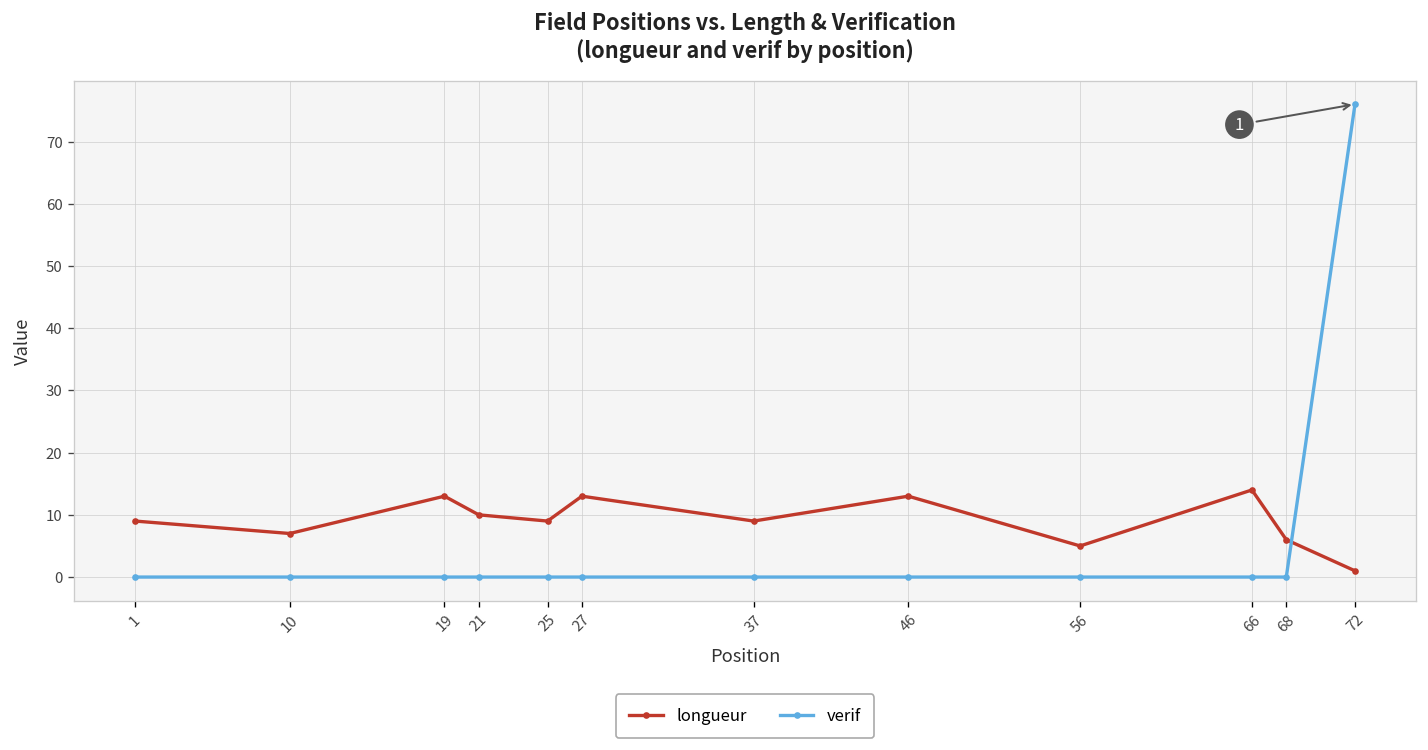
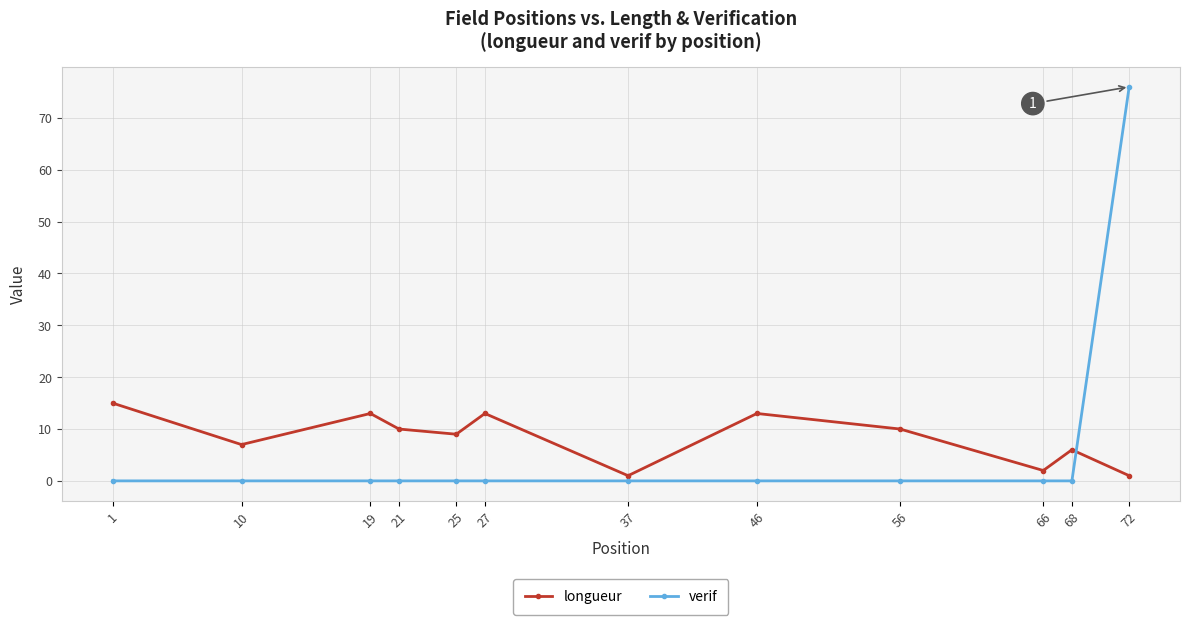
  {
    "longueur": {
-     "1": 9,
+     "1": 15,
      "10": 7,
      "19": 13,
      "21": 10,
      "25": 9,
      "27": 13,
-     "37": 9,
+     "37": 1,
      "46": 13,
-     "56": 5,
-     "66": 14,
+     "56": 10,
+     "66": 2,
      "68": 6,
      "72": 1
    },
    "verif": {
      "1": 0,
      "10": 0,
      "19": 0,
      "21": 0,
      "25": 0,
      "27": 0,
      "37": 0,
      "46": 0,
      "56": 0,
      "66": 0,
      "68": 0,
      "72": 76
    }
  }
